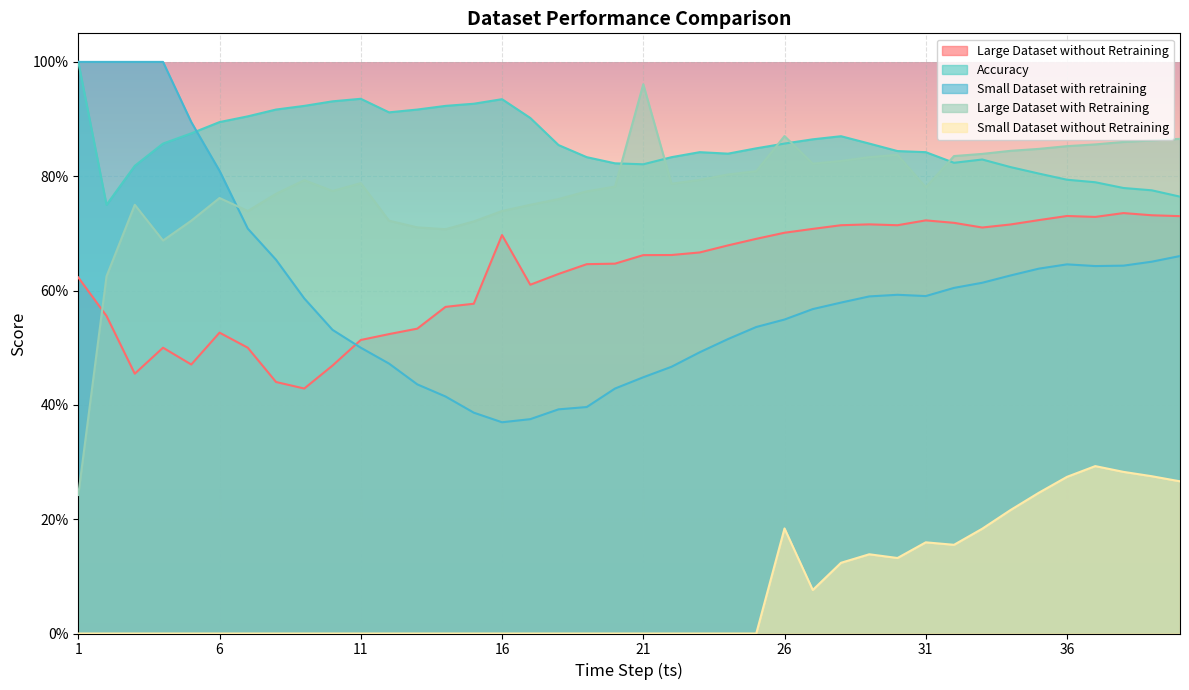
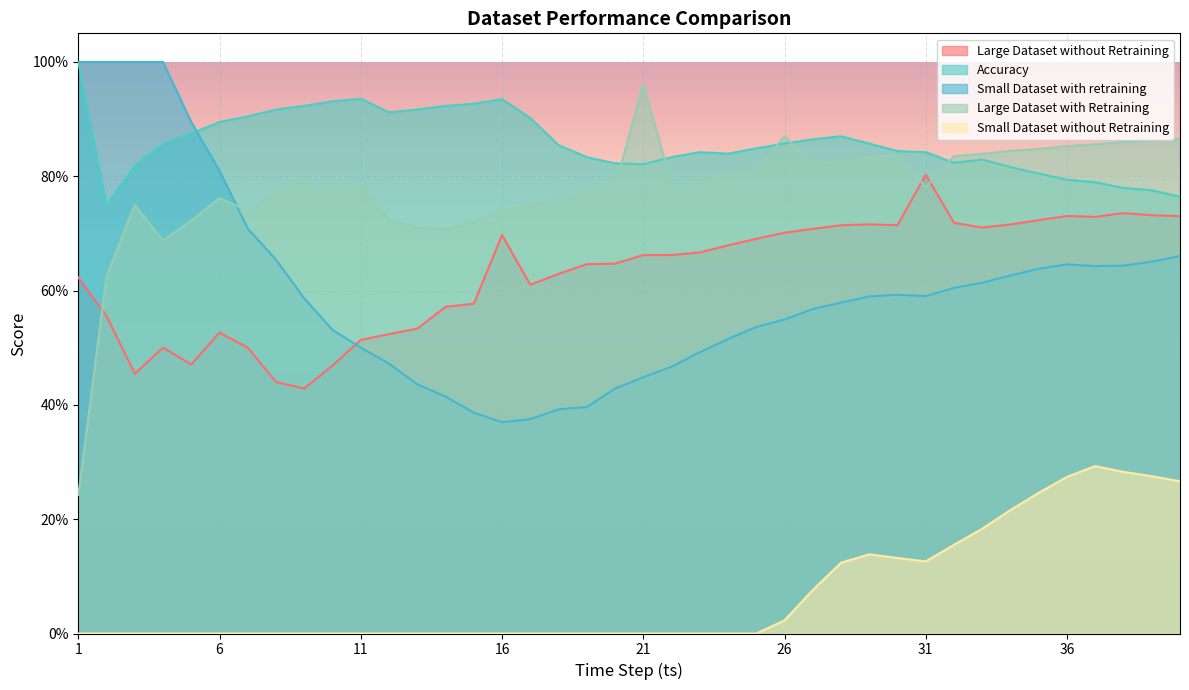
  {
    "Large Dataset without Retraining": {
      "1": "62%",
      "6": "53%",
      "11": "51%",
      "16": "70%",
      "21": "66%",
      "26": "70%",
-     "31": "72%",
+     "31": "80%",
      "36": "73%"
    },
    "Large Dataset with Retraining": {
      "1": "24%",
      "6": "76%",
      "11": "79%",
      "16": "74%",
      "21": "96%",
      "26": "87%",
      "31": "78%",
      "36": "85%"
    },
    "Small Dataset without Retraining": {
      "1": "0%",
      "6": "0%",
      "11": "0%",
      "16": "0%",
      "21": "0%",
-     "26": "18%",
-     "31": "16%",
+     "26": "2%",
+     "31": "13%",
      "36": "27%"
    }
  }
